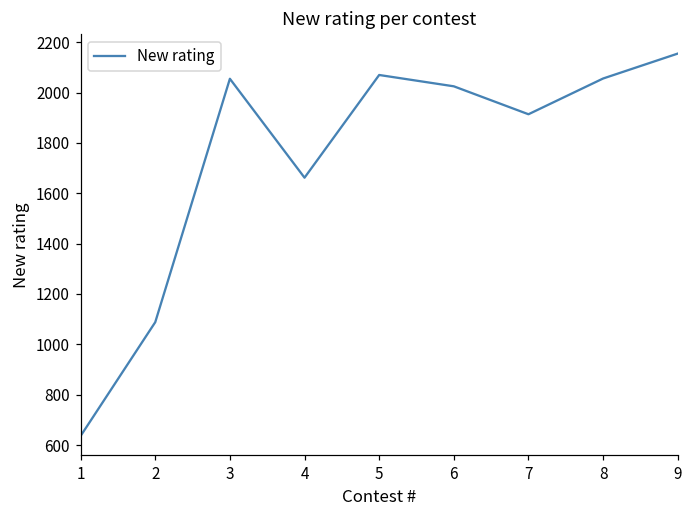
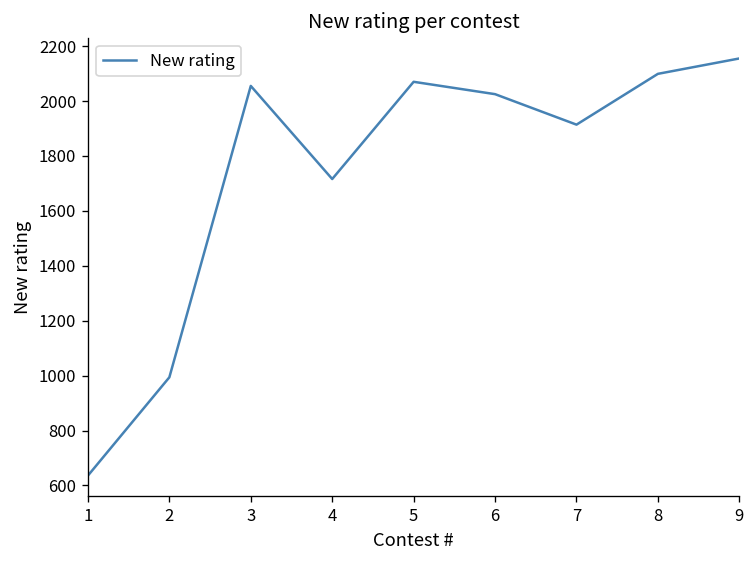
  {
    "1": 640,
-   "2": 1090,
+   "2": 990,
    "3": 2060,
-   "4": 1660,
+   "4": 1720,
    "5": 2070,
    "6": 2030,
    "7": 1910,
-   "8": 2060,
+   "8": 2100,
    "9": 2160
  }
